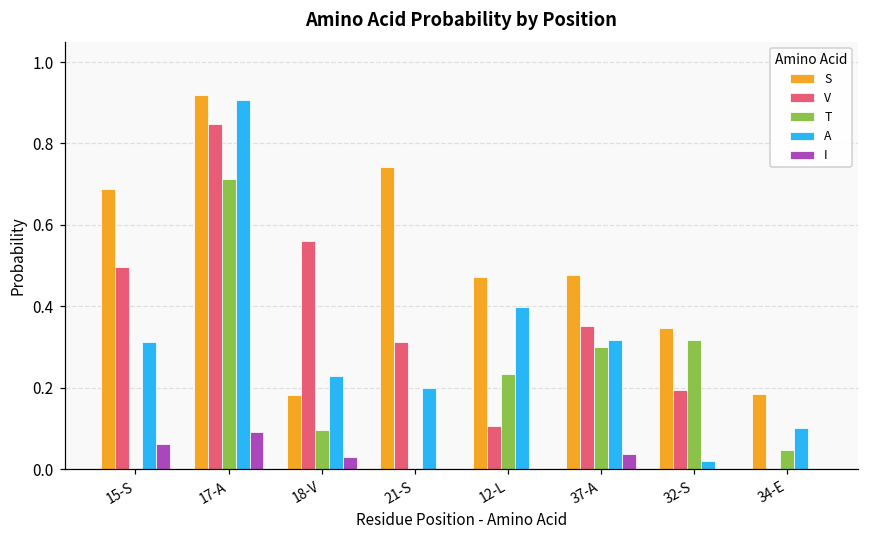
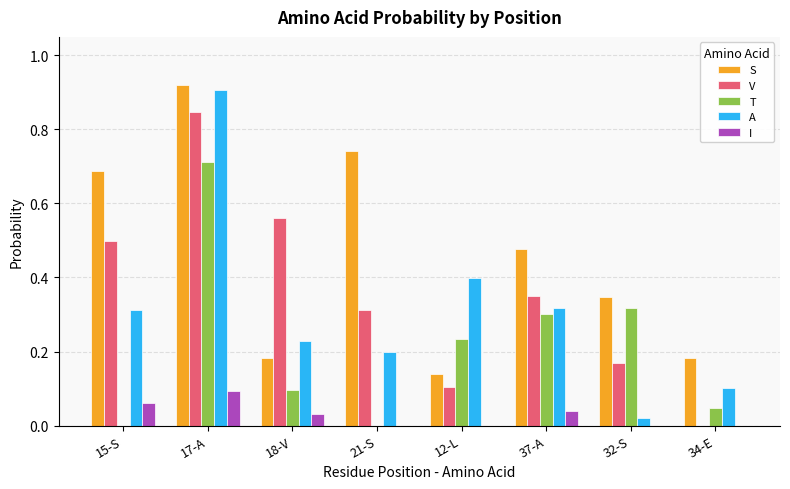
  {
    "S": {
      "15-S": 0.69,
      "17-A": 0.92,
      "18-V": 0.18,
      "21-S": 0.74,
-     "12-L": 0.47,
+     "12-L": 0.14,
      "37-A": 0.48,
      "32-S": 0.35,
      "34-E": 0.18
    },
    "V": {
      "15-S": 0.50,
      "17-A": 0.85,
      "18-V": 0.56,
      "21-S": 0.31,
      "12-L": 0.11,
      "37-A": 0.35,
-     "32-S": 0.19,
+     "32-S": 0.17,
      "34-E": 0.00
    },
    "T": {
      "15-S": 0.00,
      "17-A": 0.71,
      "18-V": 0.10,
      "21-S": 0.00,
      "12-L": 0.23,
      "37-A": 0.30,
      "32-S": 0.32,
      "34-E": 0.05
    },
    "A": {
      "15-S": 0.31,
      "17-A": 0.91,
      "18-V": 0.23,
      "21-S": 0.20,
      "12-L": 0.40,
      "37-A": 0.32,
      "32-S": 0.02,
      "34-E": 0.10
    },
    "I": {
      "15-S": 0.06,
      "17-A": 0.09,
      "18-V": 0.03,
      "21-S": 0.00,
      "12-L": 0.00,
      "37-A": 0.04,
      "32-S": 0.00,
      "34-E": 0.00
    }
  }
